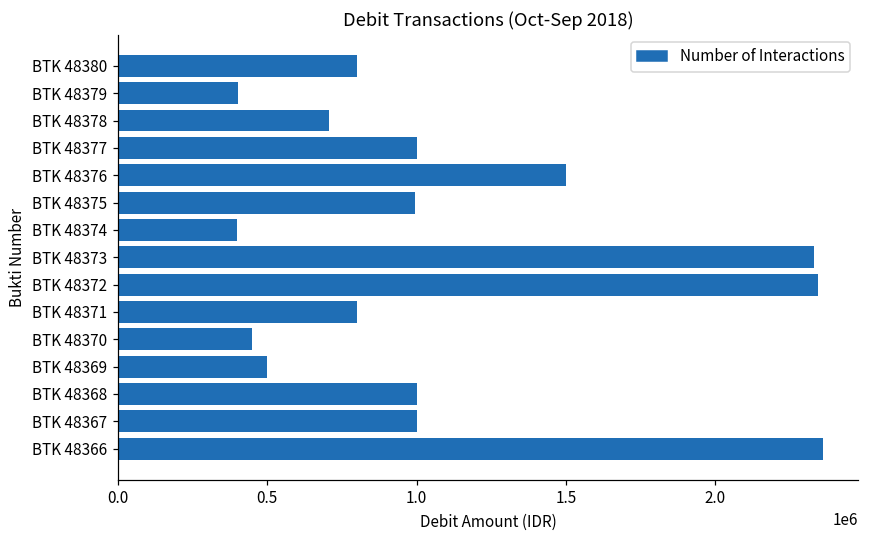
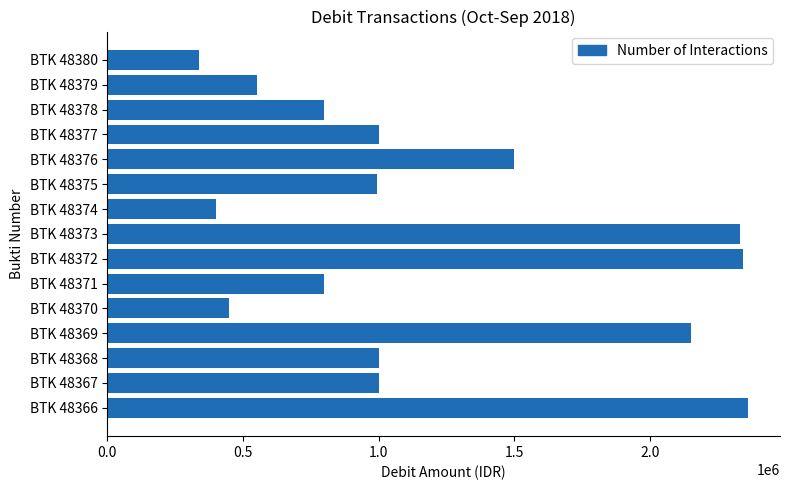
  {
-   "BTK 48380": 800000,
-   "BTK 48379": 400000,
-   "BTK 48378": 710000,
+   "BTK 48380": 340000,
+   "BTK 48379": 550000,
+   "BTK 48378": 800000,
    "BTK 48377": 1000000,
    "BTK 48376": 1500000,
    "BTK 48375": 990000,
    "BTK 48374": 400000,
    "BTK 48373": 2330000,
    "BTK 48372": 2340000,
    "BTK 48371": 800000,
    "BTK 48370": 450000,
-   "BTK 48369": 500000,
+   "BTK 48369": 2150000,
    "BTK 48368": 1000000,
    "BTK 48367": 1000000,
    "BTK 48366": 2360000
  }
